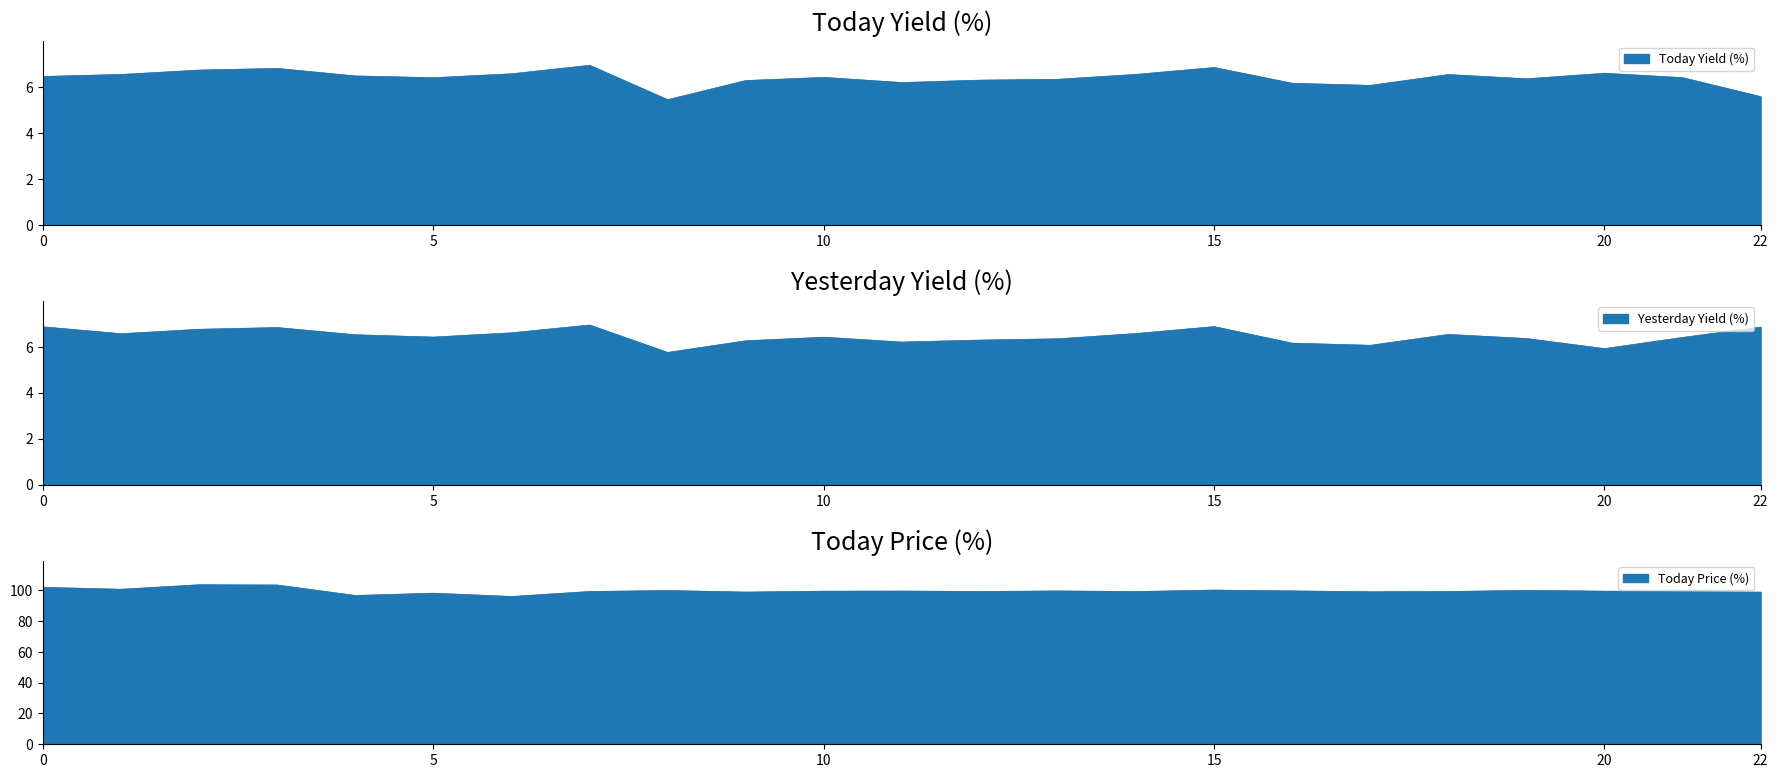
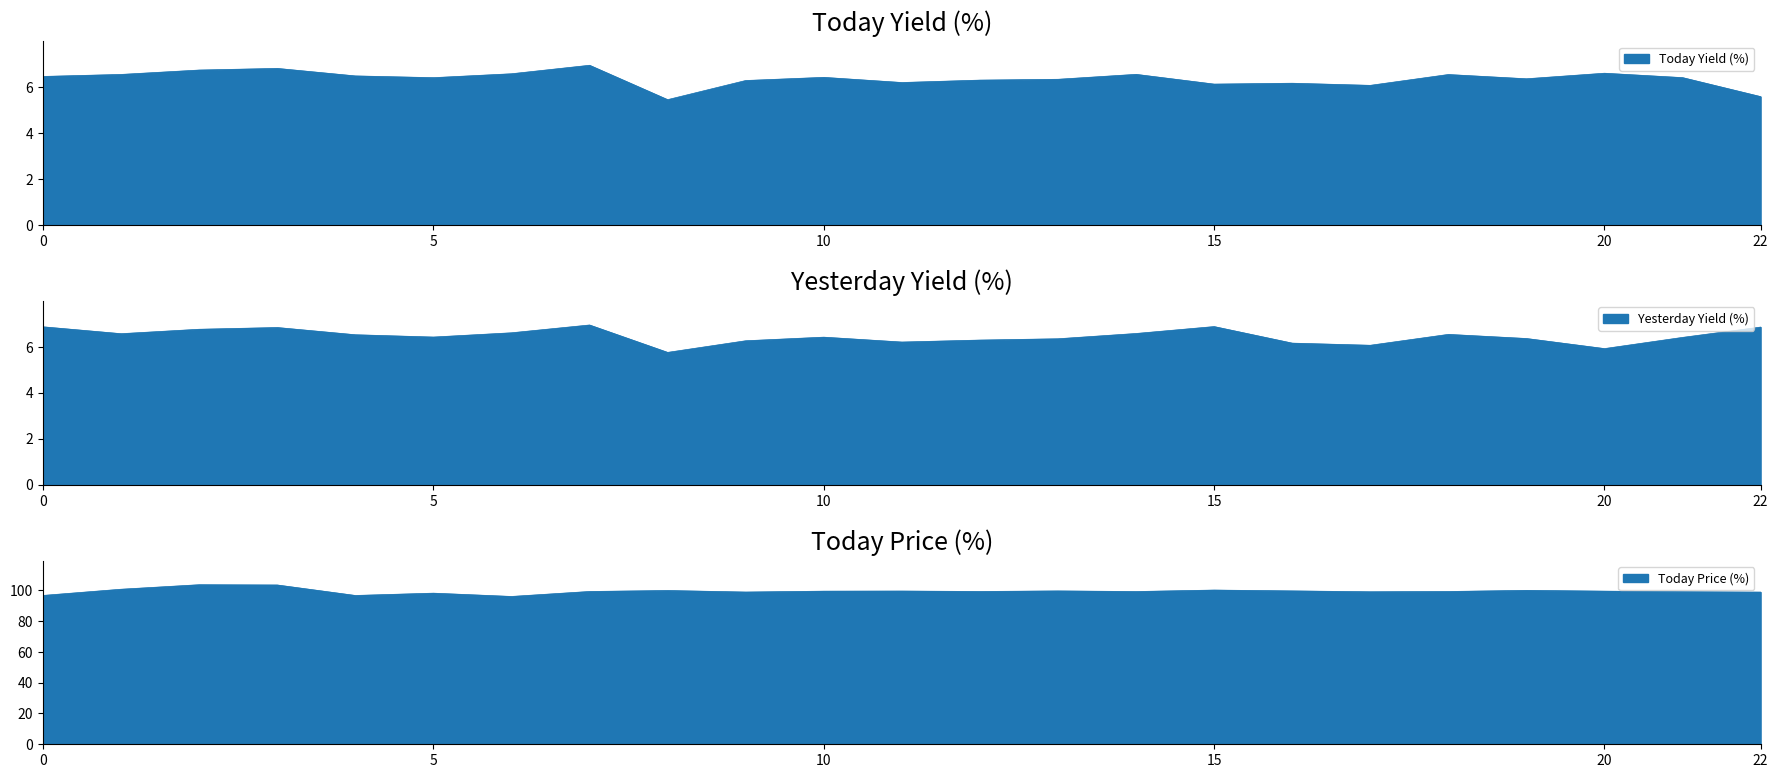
  {
    "Today Yield (%)": {
      "0": 6.5,
      "5": 6.4,
      "10": 6.4,
-     "15": 6.9,
+     "15": 6.1,
      "20": 6.6,
      "22": 5.6
    },
    "Yesterday Yield (%)": {
      "0": 6.9,
      "5": 6.4,
      "10": 6.4,
      "15": 6.9,
      "20": 5.9,
      "22": 6.9
    },
    "Today Price (%)": {
-     "0": 102,
+     "0": 96,
      "5": 98,
      "10": 99,
      "15": 100,
      "20": 99,
      "22": 99
    }
  }
